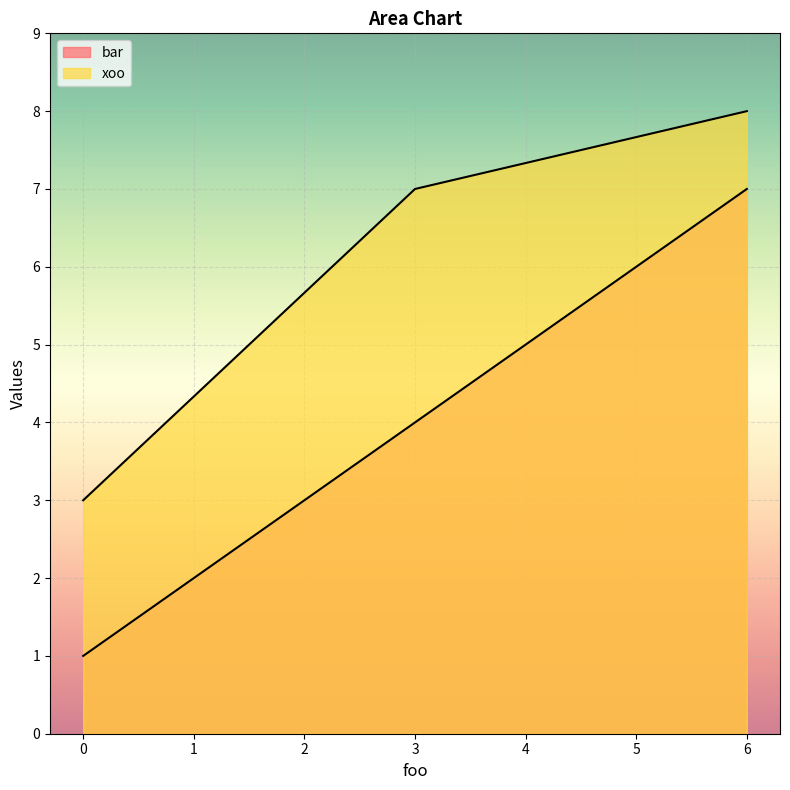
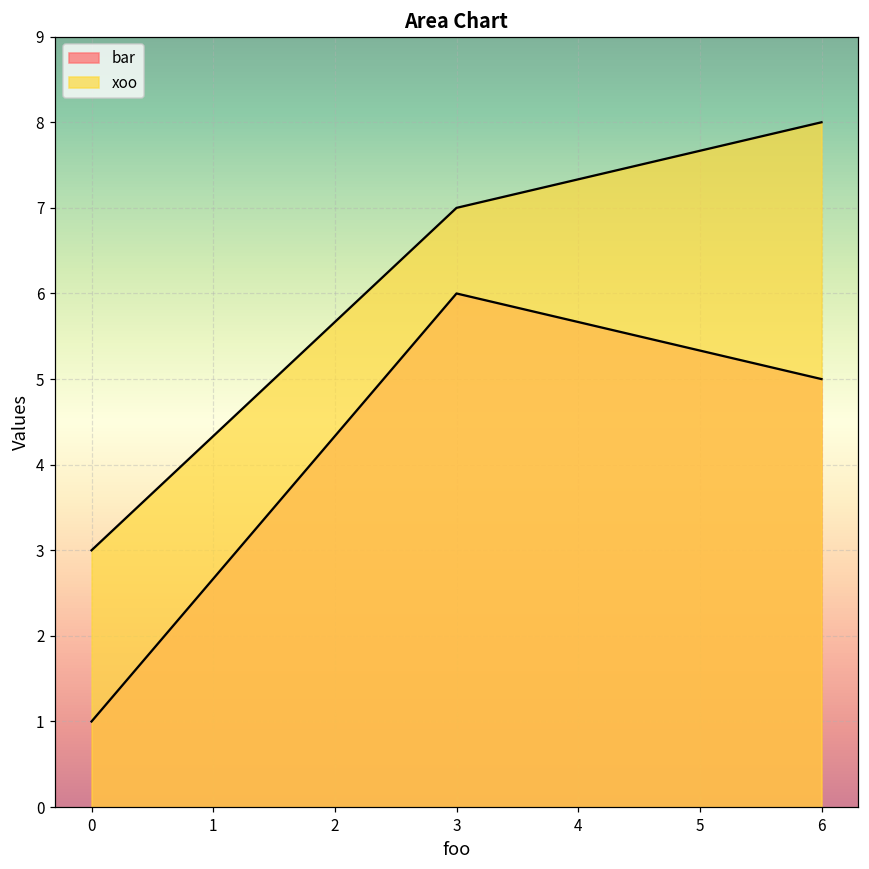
  {
    "bar": {
      "0": 1,
-     "3": 4,
-     "6": 7
+     "3": 6,
+     "6": 5
    },
    "xoo": {
      "0": 3,
      "3": 7,
      "6": 8
    }
  }
